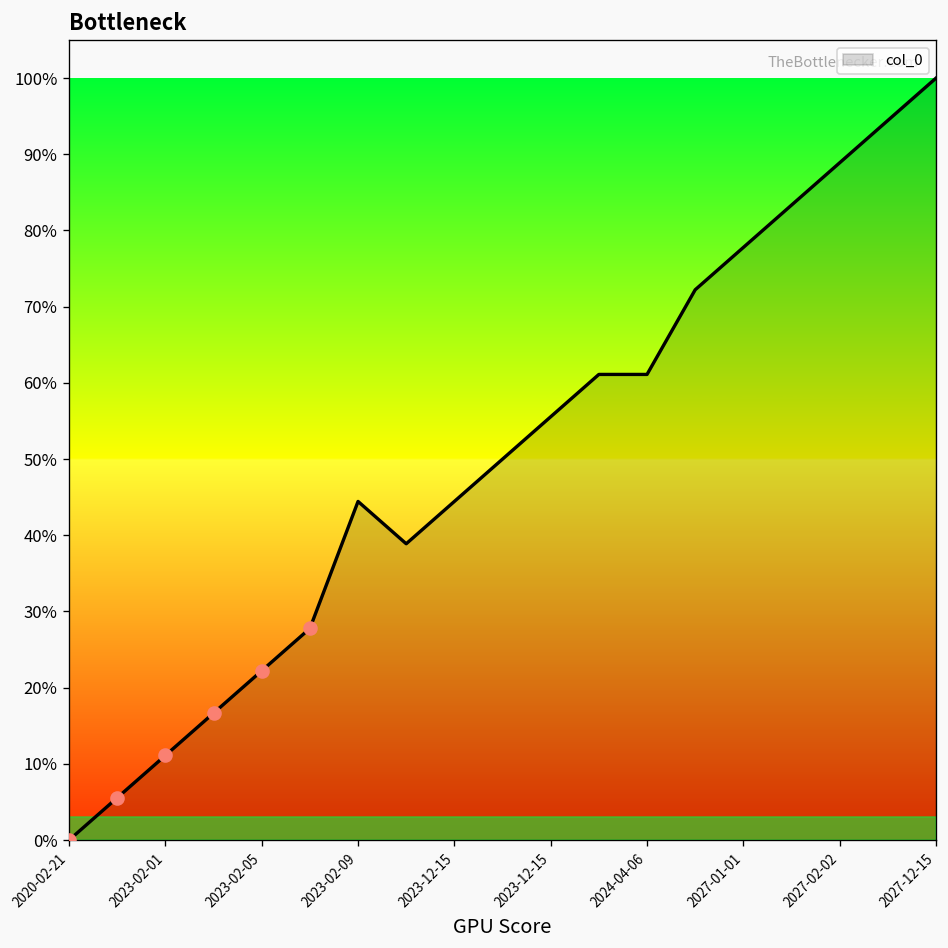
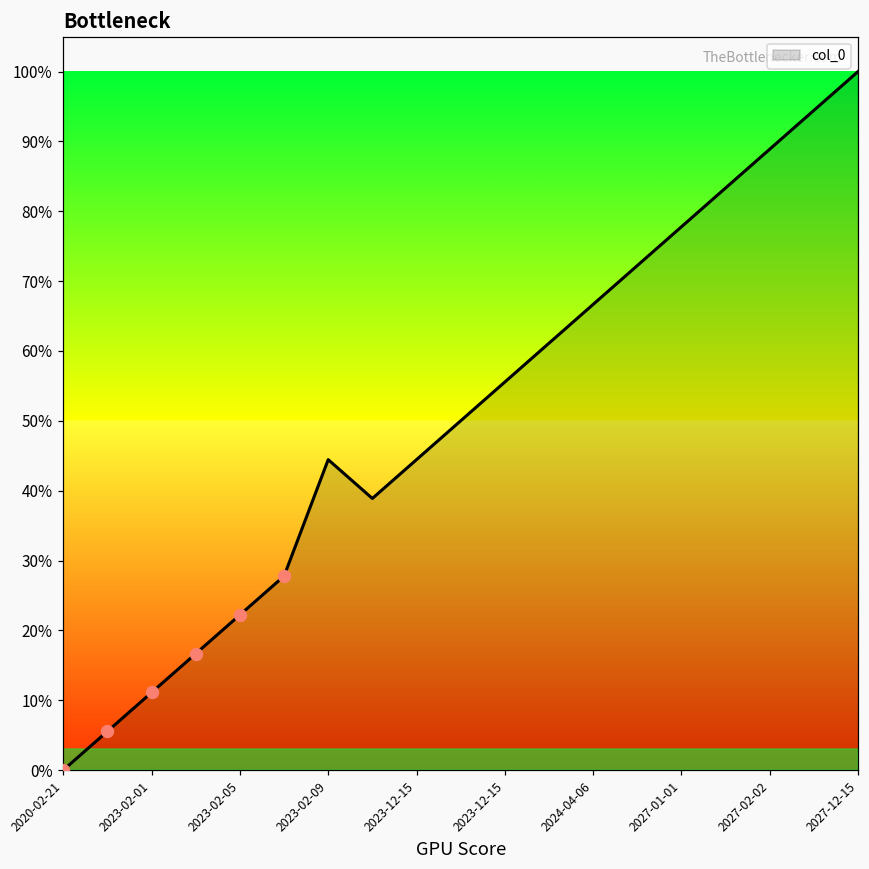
  {
    "col_0": {
      "2023-02-09": "44%",
-     "2024-04-06": "61%"
+     "2024-04-06": "67%"
    }
  }
